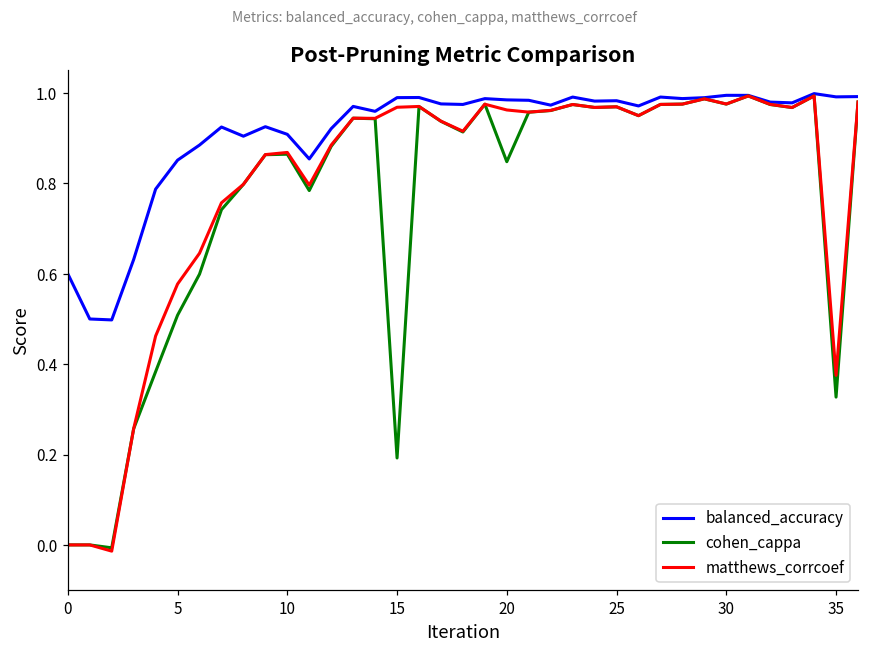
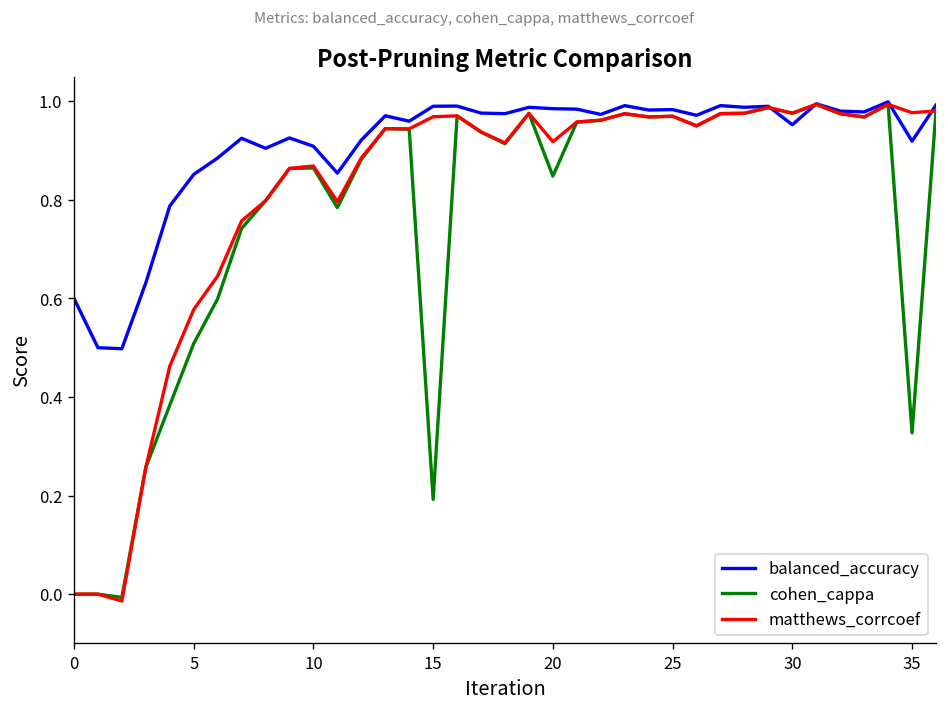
  {
    "balanced_accuracy": {
      "0": 0.60,
      "5": 0.85,
      "10": 0.91,
      "15": 0.99,
      "20": 0.98,
      "25": 0.98,
-     "30": 0.99,
-     "35": 0.99
+     "30": 0.95,
+     "35": 0.92
    },
    "cohen_cappa": {
      "5": 0.51,
      "15": 0.19,
      "20": 0.85,
      "35": 0.33
    },
    "matthews_corrcoef": {
      "5": 0.58,
      "15": 0.97,
-     "20": 0.96,
-     "35": 0.38
+     "20": 0.92,
+     "35": 0.98
    }
  }
